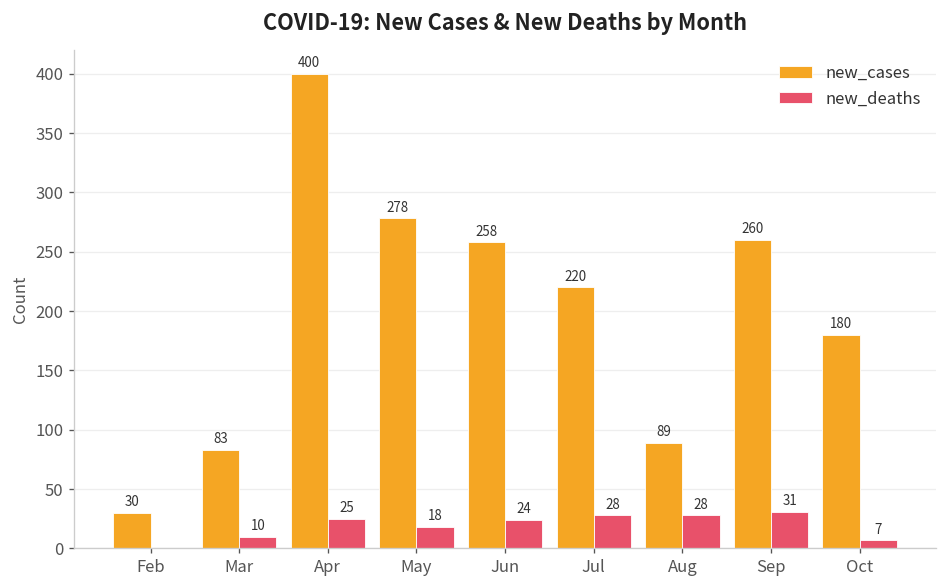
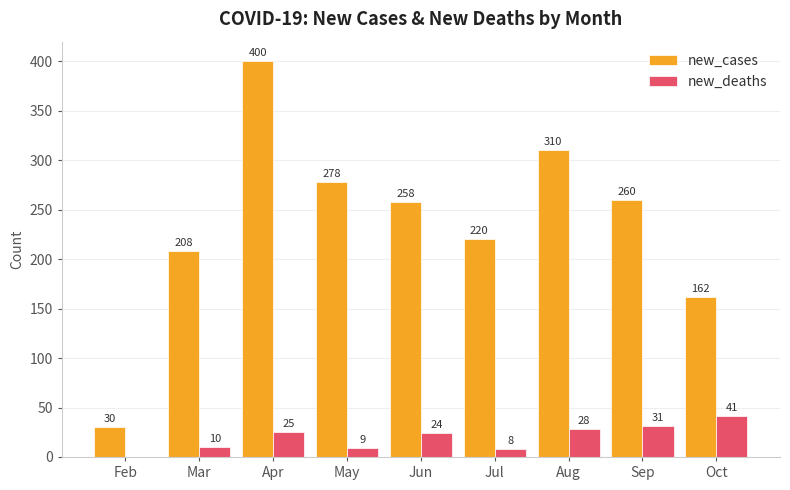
  {
    "new_cases": {
      "Feb": 30,
-     "Mar": 83,
+     "Mar": 208,
      "Apr": 400,
      "May": 278,
      "Jun": 258,
      "Jul": 220,
-     "Aug": 89,
+     "Aug": 310,
      "Sep": 260,
-     "Oct": 180
+     "Oct": 162
    },
    "new_deaths": {
      "Mar": 10,
      "Apr": 25,
-     "May": 18,
+     "May": 9,
      "Jun": 24,
-     "Jul": 28,
+     "Jul": 8,
      "Aug": 28,
      "Sep": 31,
-     "Oct": 7
+     "Oct": 41
    }
  }
